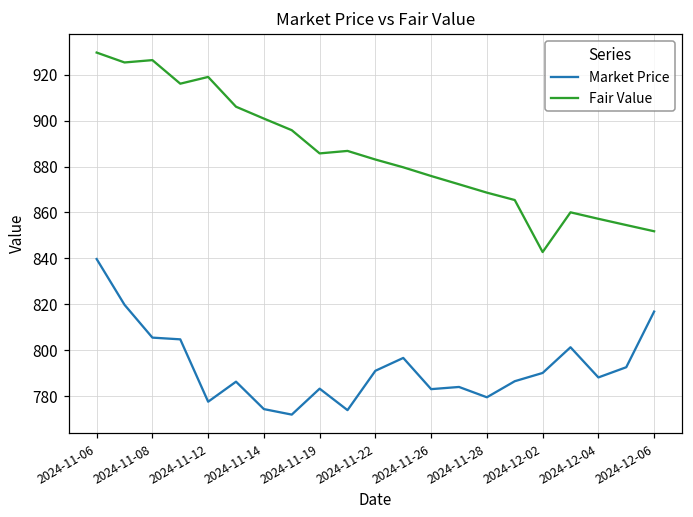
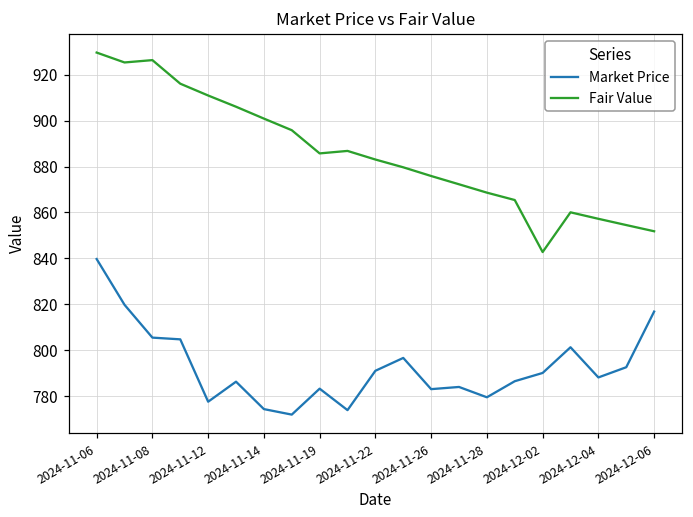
  {
    "Market Price": {
      "2024-11-06": 840,
      "2024-11-08": 805,
      "2024-11-12": 778,
      "2024-11-14": 774,
      "2024-11-19": 783,
      "2024-11-22": 791,
      "2024-11-26": 783,
      "2024-11-28": 779,
      "2024-12-02": 790,
      "2024-12-04": 788,
      "2024-12-06": 817
    },
    "Fair Value": {
      "2024-11-06": 930,
      "2024-11-08": 926,
-     "2024-11-12": 919,
+     "2024-11-12": 911,
      "2024-11-14": 901,
      "2024-11-19": 886,
      "2024-11-22": 883,
      "2024-11-26": 876,
      "2024-11-28": 869,
      "2024-12-02": 843,
      "2024-12-04": 857,
      "2024-12-06": 852
    }
  }
